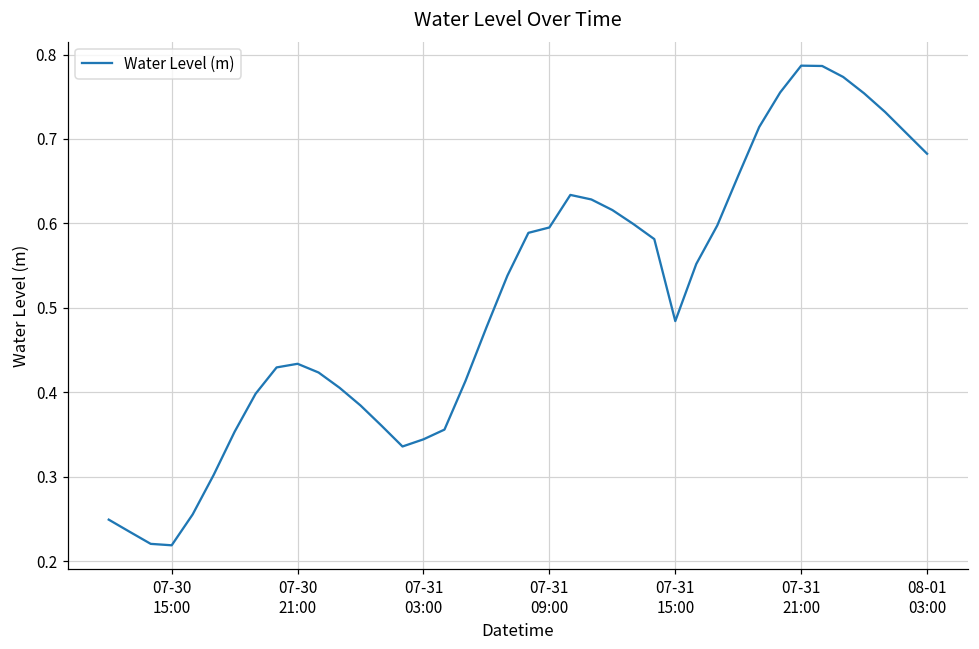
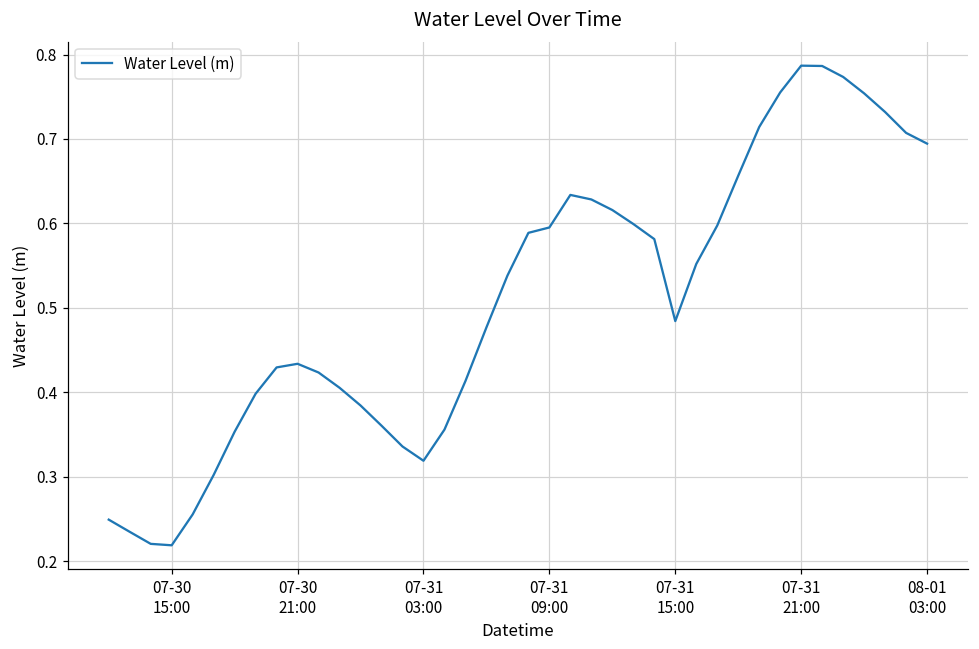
  {
    "07-30 15:00": 0.22,
    "07-30 21:00": 0.43,
-   "07-31 03:00": 0.34,
+   "07-31 03:00": 0.32,
    "07-31 09:00": 0.60,
    "07-31 15:00": 0.48,
    "07-31 21:00": 0.79,
-   "08-01 03:00": 0.68
+   "08-01 03:00": 0.69
  }
